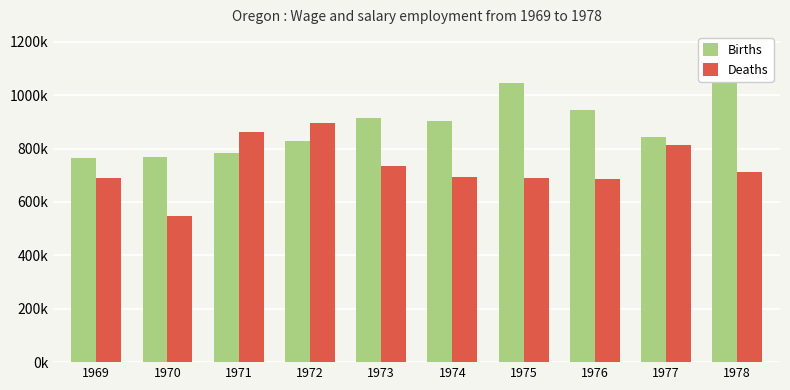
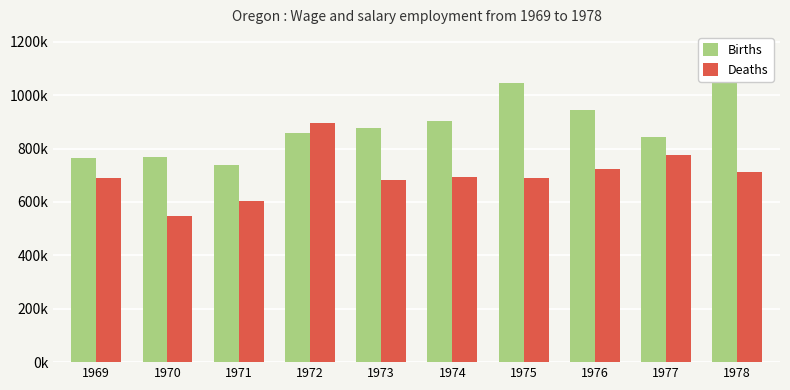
  {
    "Births": {
      "1969": 760000,
      "1970": 770000,
-     "1971": 780000,
-     "1972": 830000,
-     "1973": 910000,
+     "1971": 740000,
+     "1972": 860000,
+     "1973": 880000,
      "1974": 900000,
      "1975": 1050000,
      "1976": 950000,
      "1977": 840000
    },
    "Deaths": {
      "1969": 690000,
      "1970": 550000,
-     "1971": 860000,
+     "1971": 600000,
      "1972": 890000,
-     "1973": 730000,
+     "1973": 680000,
      "1974": 690000,
      "1975": 690000,
-     "1976": 690000,
-     "1977": 810000,
+     "1976": 730000,
+     "1977": 780000,
      "1978": 710000
    }
  }
